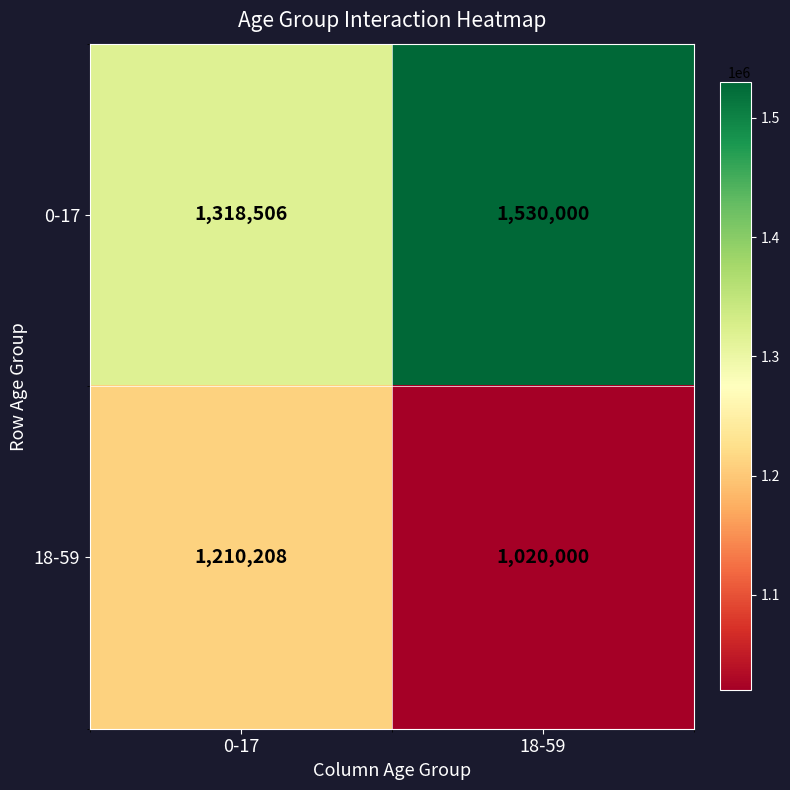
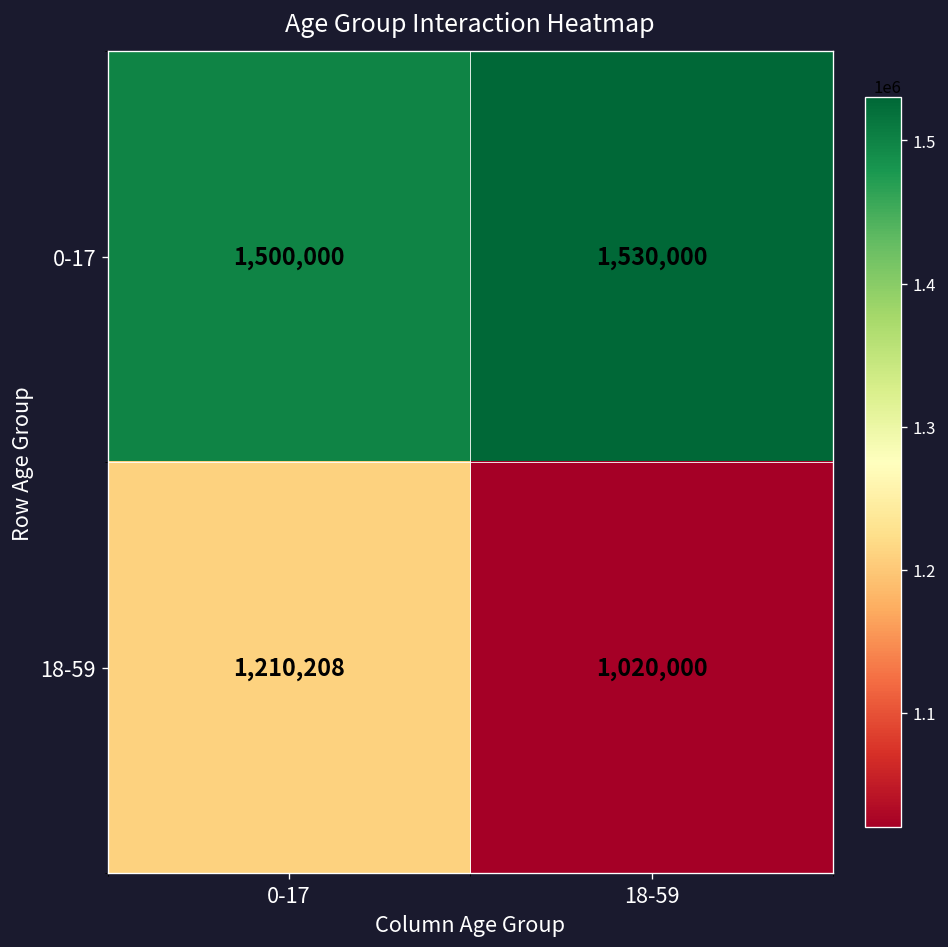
  {
    "0-17": {
-     "0-17": "1,318,506",
+     "0-17": "1,500,000",
      "18-59": "1,530,000"
    },
    "18-59": {
      "0-17": "1,210,208",
      "18-59": "1,020,000"
    }
  }
